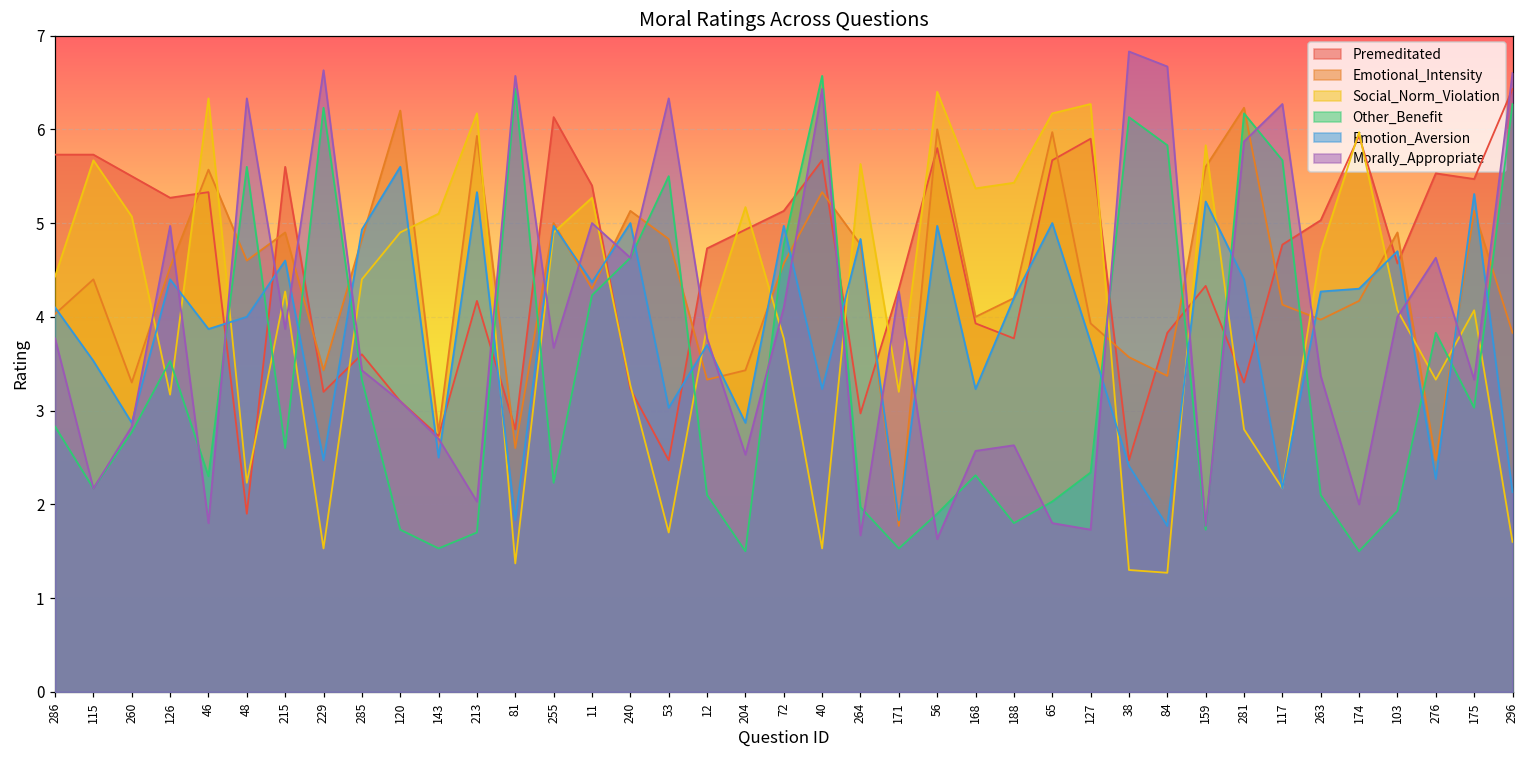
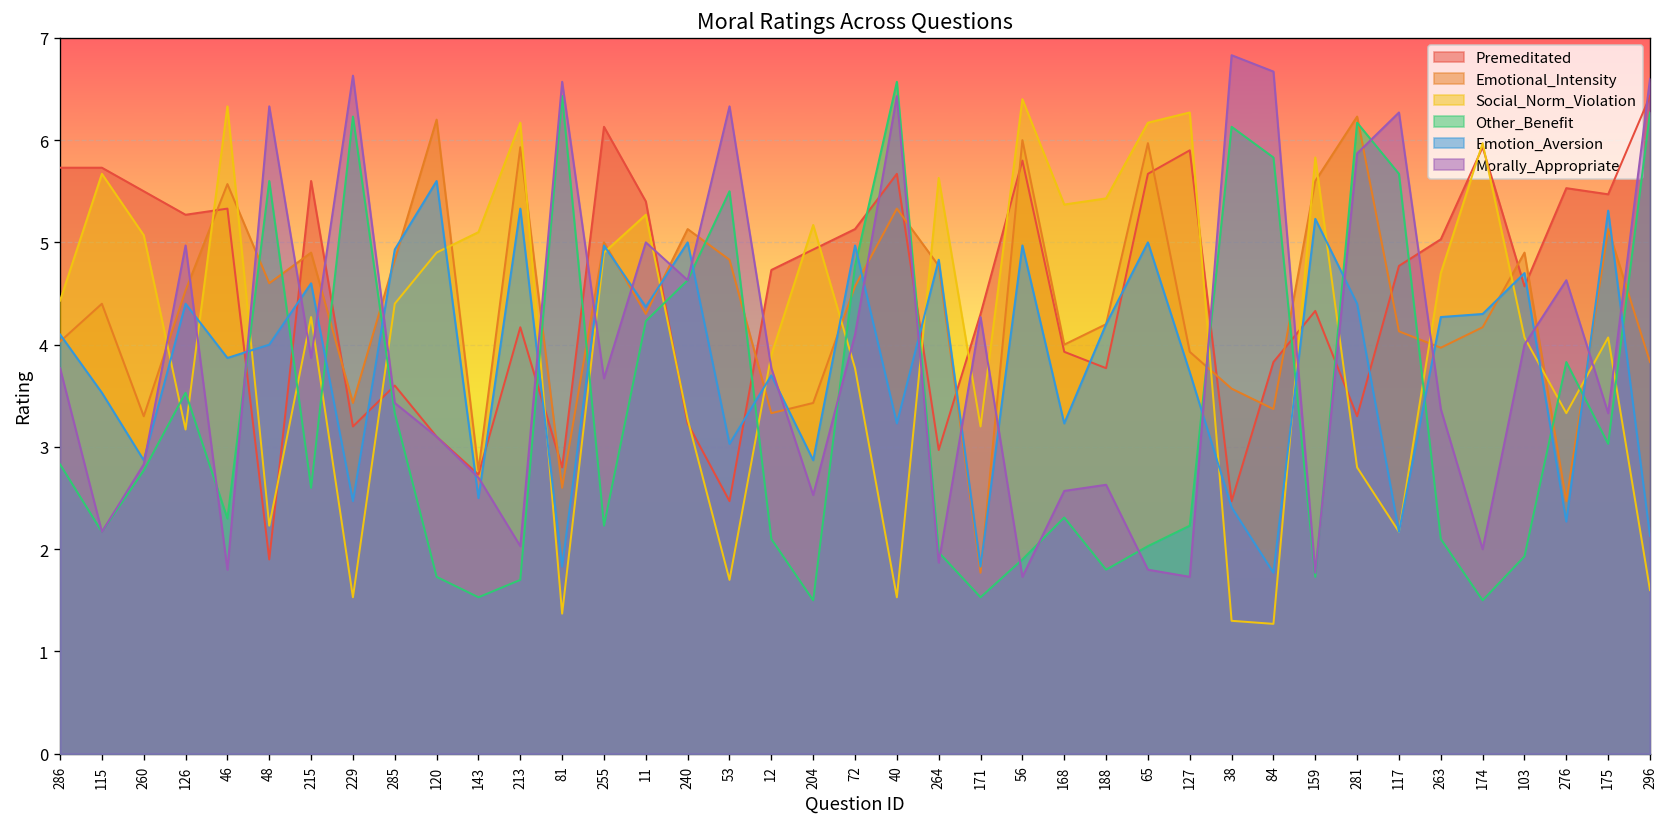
  {
    "Other_Benefit": {
      "286": 2.8,
      "260": 2.8,
      "126": 3.5,
      "46": 2.3,
      "48": 5.6,
      "215": 2.6,
      "229": 6.2,
      "285": 3.3,
      "120": 1.7,
      "143": 1.5,
      "213": 1.7,
      "81": 6.4,
      "255": 2.2,
      "11": 4.2,
      "53": 5.5,
      "12": 2.1,
      "204": 1.5,
      "72": 4.8,
      "40": 6.6,
      "264": 2.0,
      "171": 1.5,
      "56": 1.9,
      "168": 2.3,
      "188": 1.8,
      "65": 2.0,
-     "127": 2.3,
+     "127": 2.2,
      "38": 6.1,
      "84": 5.8,
      "159": 1.7,
      "281": 6.2,
      "117": 5.7,
      "263": 2.1,
      "174": 1.5,
      "103": 1.9,
      "276": 3.8,
      "175": 3.0,
      "296": 6.3
    },
    "Emotion_Aversion": {
      "286": 4.1,
      "115": 3.5,
      "260": 2.9,
      "126": 4.4,
      "46": 3.9,
      "48": 4.0,
      "215": 4.6,
      "229": 2.5,
      "285": 4.9,
      "120": 5.6,
      "143": 2.5,
      "213": 5.3,
      "81": 1.8,
      "255": 5.0,
      "11": 4.4,
      "240": 5.0,
      "53": 3.0,
      "12": 3.7,
      "204": 2.9,
      "72": 5.0,
      "40": 3.2,
      "264": 4.8,
      "171": 1.8,
      "56": 5.0,
      "168": 3.2,
      "65": 5.0,
      "127": 3.7,
      "38": 2.4,
      "84": 1.8,
      "159": 5.2,
      "281": 4.4,
      "263": 4.3,
      "174": 4.3,
      "103": 4.7,
      "276": 2.3,
      "175": 5.3,
      "296": 2.1
    },
    "Morally_Appropriate": {
      "286": 3.8,
      "260": 2.8,
      "126": 5.0,
      "46": 1.8,
      "48": 6.3,
      "215": 3.9,
      "229": 6.6,
      "285": 3.4,
      "213": 2.0,
      "81": 6.6,
      "255": 3.7,
      "11": 5.0,
      "53": 6.3,
      "12": 3.8,
      "204": 2.5,
      "72": 4.1,
      "40": 6.4,
-     "264": 1.7,
-     "56": 1.6,
+     "264": 1.9,
+     "56": 1.7,
      "168": 2.6,
      "188": 2.6,
      "65": 1.8,
      "127": 1.7,
      "38": 6.8,
      "84": 6.7,
      "159": 1.8,
      "281": 5.9,
      "117": 6.3,
      "263": 3.4,
      "174": 2.0,
      "103": 4.0,
      "276": 4.6,
      "175": 3.3,
      "296": 6.6
    }
  }
